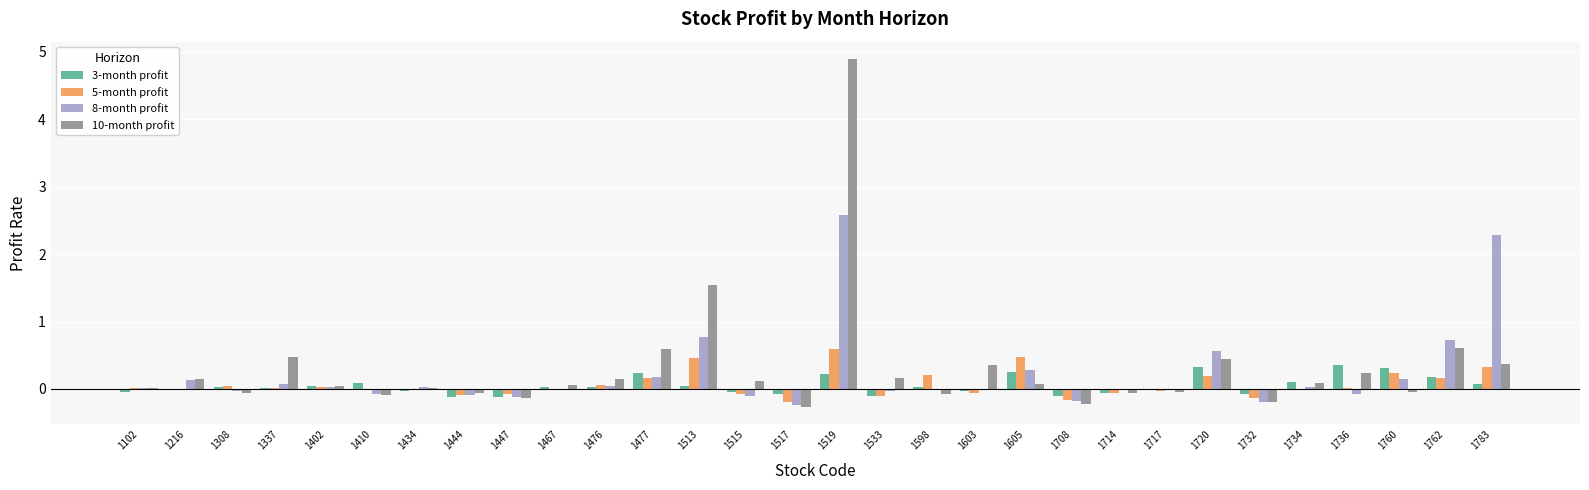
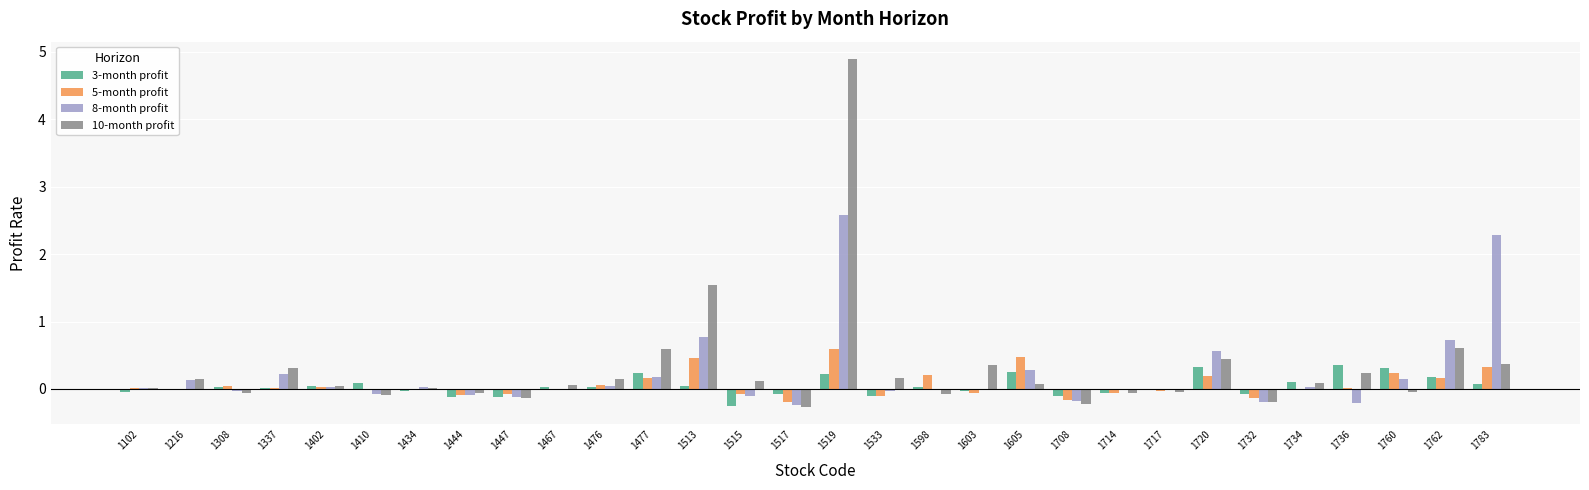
  {
    "3-month profit": {
      "1102": 0.0,
      "1402": 0.0,
      "1410": 0.1,
      "1444": -0.1,
      "1447": -0.1,
      "1477": 0.2,
      "1513": 0.0,
-     "1515": 0.0,
+     "1515": -0.2,
      "1517": -0.1,
      "1519": 0.2,
      "1533": -0.1,
      "1605": 0.2,
      "1708": -0.1,
      "1714": -0.1,
      "1720": 0.3,
      "1732": -0.1,
      "1734": 0.1,
      "1736": 0.4,
      "1760": 0.3,
      "1762": 0.2,
      "1783": 0.1
    },
    "5-month profit": {
      "1308": 0.0,
      "1444": -0.1,
      "1447": -0.1,
      "1476": 0.1,
      "1477": 0.2,
      "1513": 0.5,
      "1515": -0.1,
      "1517": -0.2,
      "1519": 0.6,
      "1533": -0.1,
      "1598": 0.2,
      "1603": -0.1,
      "1605": 0.5,
      "1708": -0.2,
      "1714": -0.1,
      "1720": 0.2,
      "1732": -0.1,
      "1760": 0.2,
      "1762": 0.2,
      "1783": 0.3
    },
    "8-month profit": {
      "1216": 0.1,
-     "1337": 0.1,
+     "1337": 0.2,
      "1410": -0.1,
      "1444": -0.1,
      "1447": -0.1,
      "1476": 0.0,
      "1477": 0.2,
      "1513": 0.8,
      "1515": -0.1,
      "1517": -0.2,
      "1519": 2.6,
      "1605": 0.3,
      "1708": -0.2,
      "1720": 0.6,
      "1732": -0.2,
-     "1736": -0.1,
+     "1736": -0.2,
      "1760": 0.2,
      "1762": 0.7,
      "1783": 2.3
    },
    "10-month profit": {
      "1216": 0.1,
      "1308": -0.1,
-     "1337": 0.5,
+     "1337": 0.3,
      "1402": 0.1,
      "1410": -0.1,
      "1444": -0.1,
      "1447": -0.1,
      "1467": 0.1,
      "1476": 0.2,
      "1477": 0.6,
      "1513": 1.5,
      "1515": 0.1,
      "1517": -0.3,
      "1519": 4.9,
      "1533": 0.2,
      "1598": -0.1,
      "1603": 0.4,
      "1605": 0.1,
      "1708": -0.2,
      "1714": -0.1,
      "1717": -0.1,
      "1720": 0.4,
      "1732": -0.2,
      "1734": 0.1,
      "1736": 0.2,
      "1760": 0.0,
      "1762": 0.6,
      "1783": 0.4
    }
  }
